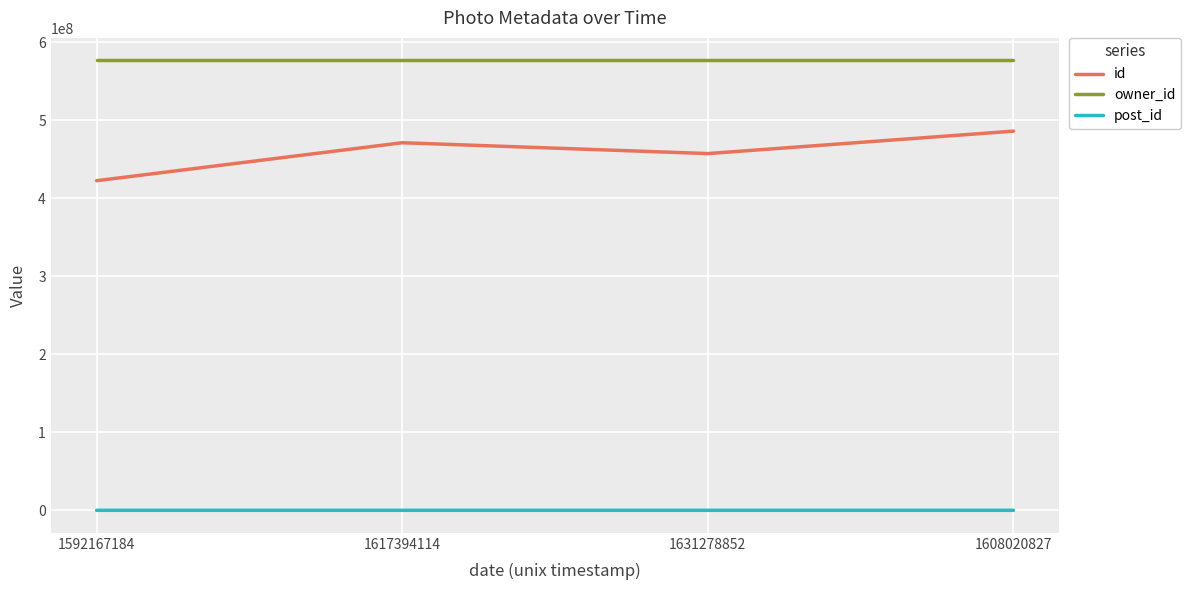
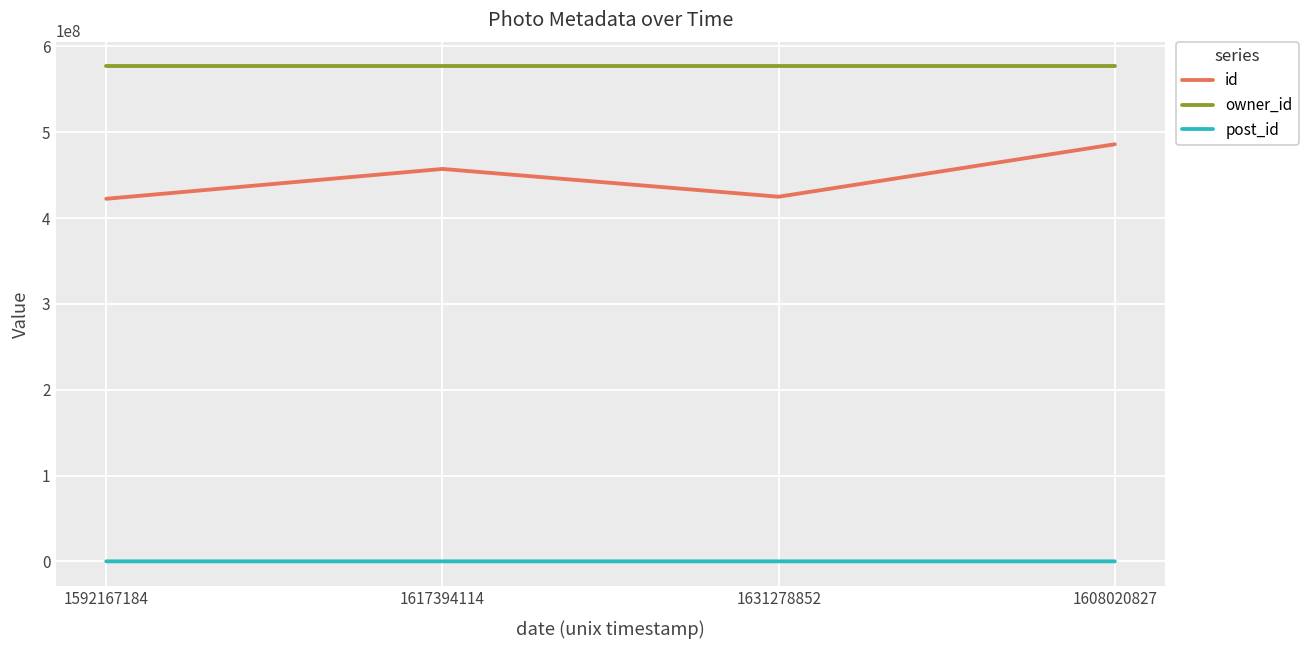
  {
    "id": {
      "1592167184": 420000000,
-     "1617394114": 470000000,
-     "1631278852": 460000000,
+     "1617394114": 460000000,
+     "1631278852": 420000000,
      "1608020827": 490000000
    },
    "owner_id": {
      "1592167184": 580000000,
      "1617394114": 580000000,
      "1631278852": 580000000,
      "1608020827": 580000000
    },
    "post_id": {
      "1592167184": 0,
      "1617394114": 0,
      "1631278852": 0,
      "1608020827": 0
    }
  }
